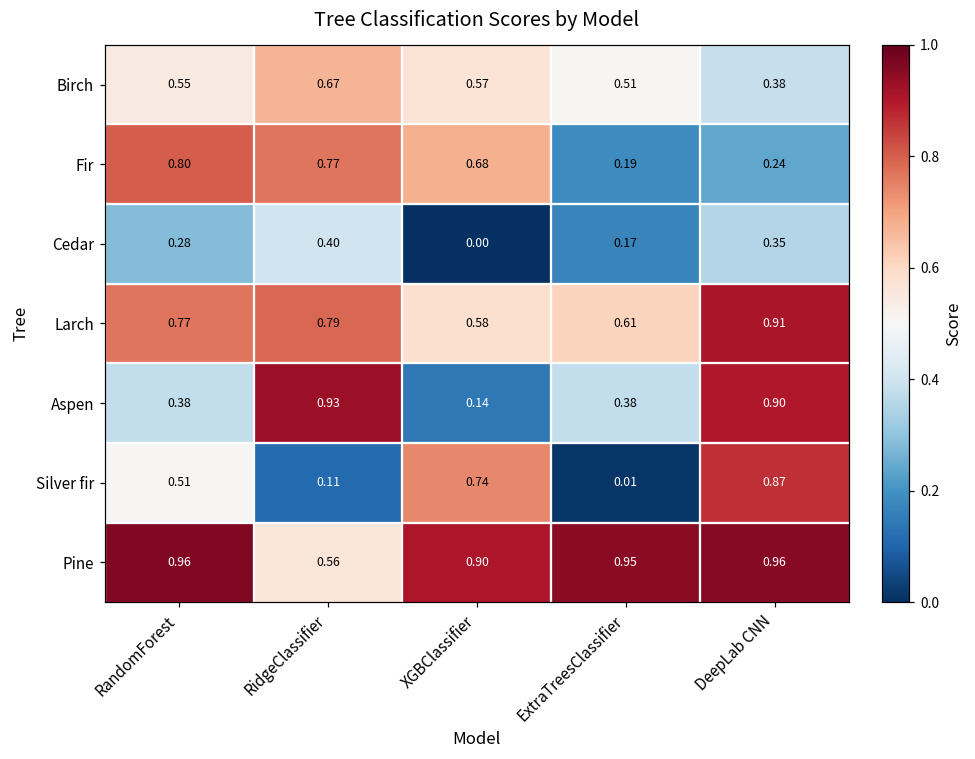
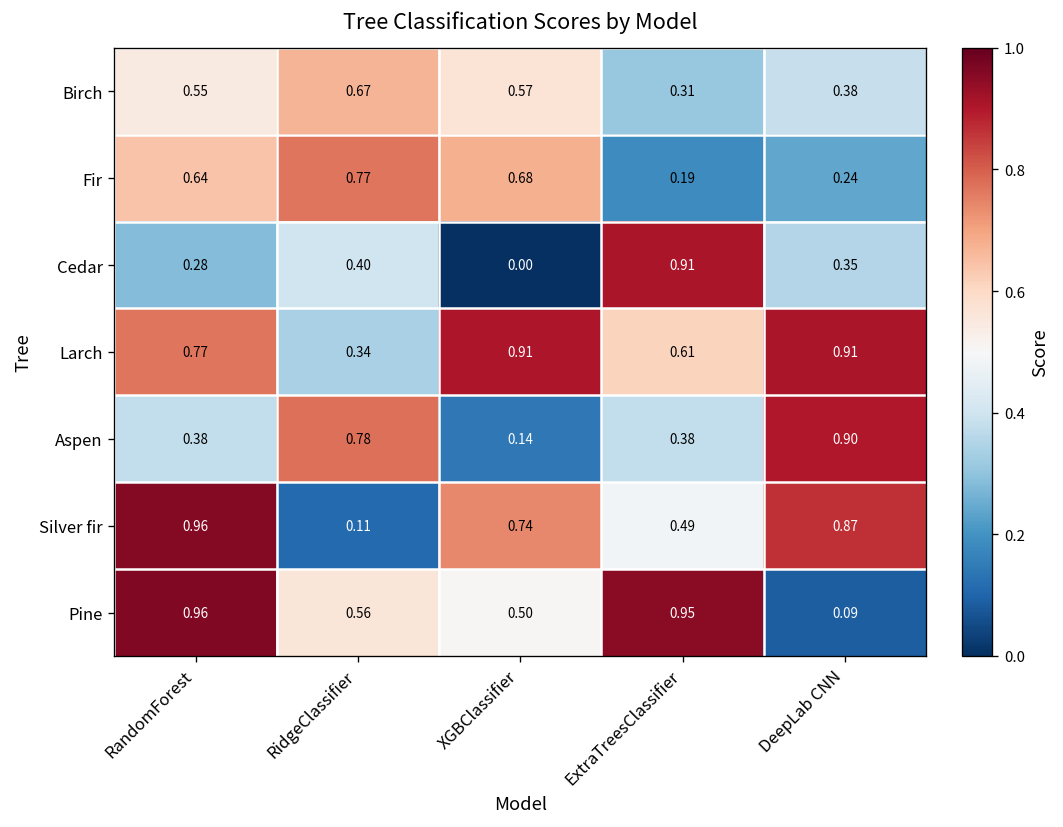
  {
    "Birch": {
      "RandomForest": 0.55,
      "RidgeClassifier": 0.67,
      "XGBClassifier": 0.57,
-     "ExtraTreesClassifier": 0.51,
+     "ExtraTreesClassifier": 0.31,
      "DeepLab CNN": 0.38
    },
    "Fir": {
-     "RandomForest": 0.80,
+     "RandomForest": 0.64,
      "RidgeClassifier": 0.77,
      "XGBClassifier": 0.68,
      "ExtraTreesClassifier": 0.19,
      "DeepLab CNN": 0.24
    },
    "Cedar": {
      "RandomForest": 0.28,
      "RidgeClassifier": 0.40,
      "XGBClassifier": 0.00,
-     "ExtraTreesClassifier": 0.17,
+     "ExtraTreesClassifier": 0.91,
      "DeepLab CNN": 0.35
    },
    "Larch": {
      "RandomForest": 0.77,
-     "RidgeClassifier": 0.79,
-     "XGBClassifier": 0.58,
+     "RidgeClassifier": 0.34,
+     "XGBClassifier": 0.91,
      "ExtraTreesClassifier": 0.61,
      "DeepLab CNN": 0.91
    },
    "Aspen": {
      "RandomForest": 0.38,
-     "RidgeClassifier": 0.93,
+     "RidgeClassifier": 0.78,
      "XGBClassifier": 0.14,
      "ExtraTreesClassifier": 0.38,
      "DeepLab CNN": 0.90
    },
    "Silver fir": {
-     "RandomForest": 0.51,
+     "RandomForest": 0.96,
      "RidgeClassifier": 0.11,
      "XGBClassifier": 0.74,
-     "ExtraTreesClassifier": 0.01,
+     "ExtraTreesClassifier": 0.49,
      "DeepLab CNN": 0.87
    },
    "Pine": {
      "RandomForest": 0.96,
      "RidgeClassifier": 0.56,
-     "XGBClassifier": 0.90,
+     "XGBClassifier": 0.50,
      "ExtraTreesClassifier": 0.95,
-     "DeepLab CNN": 0.96
+     "DeepLab CNN": 0.09
    }
  }
